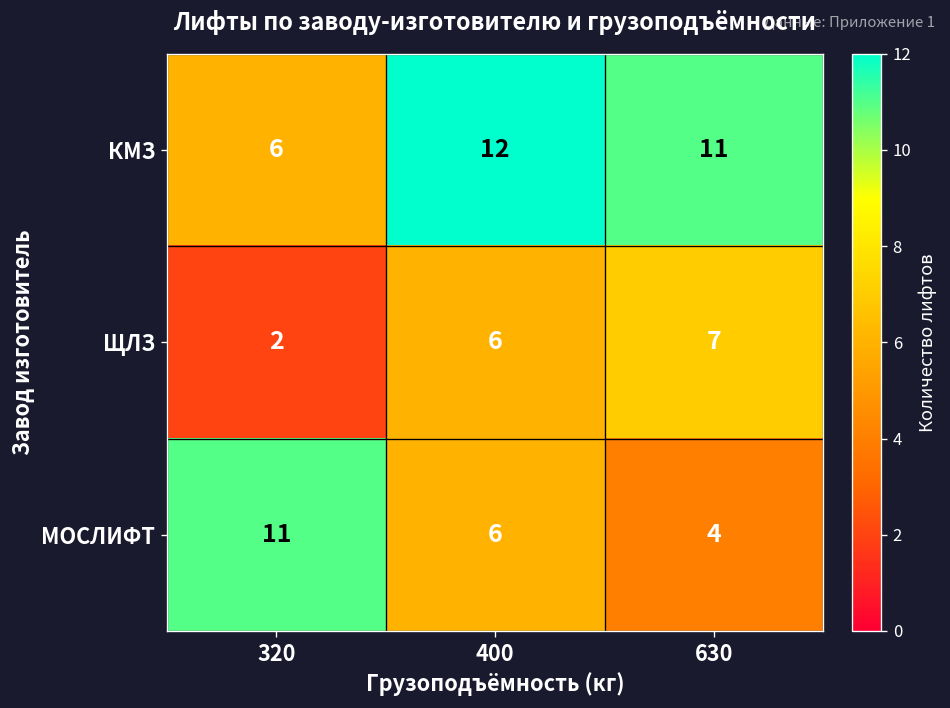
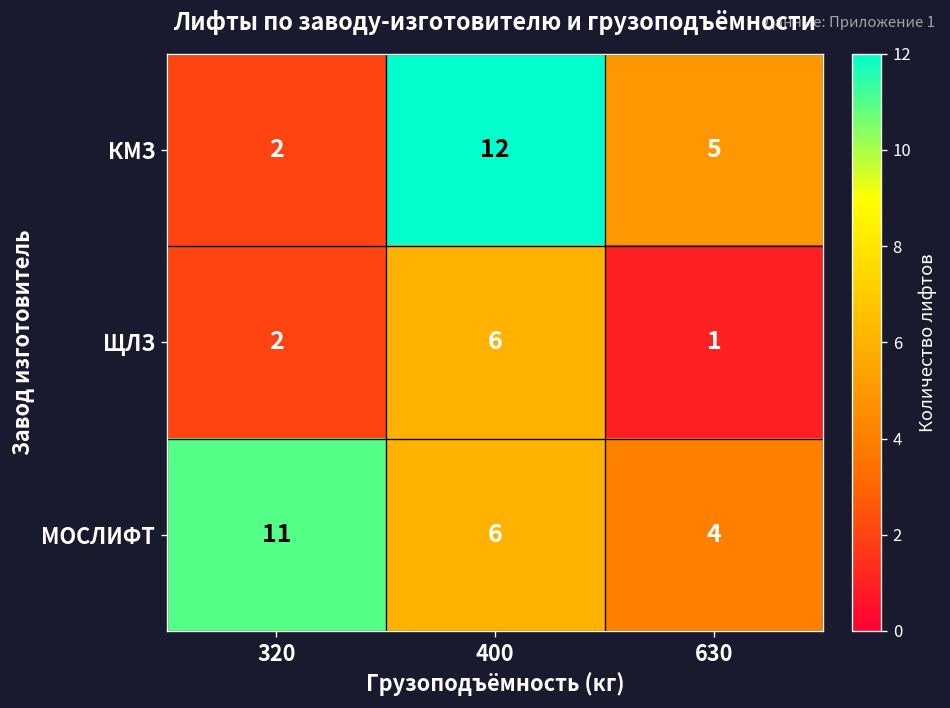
  {
    "КМЗ": {
-     "320": 6,
+     "320": 2,
      "400": 12,
-     "630": 11
+     "630": 5
    },
    "ЩЛЗ": {
      "320": 2,
      "400": 6,
-     "630": 7
+     "630": 1
    },
    "МОСЛИФТ": {
      "320": 11,
      "400": 6,
      "630": 4
    }
  }
